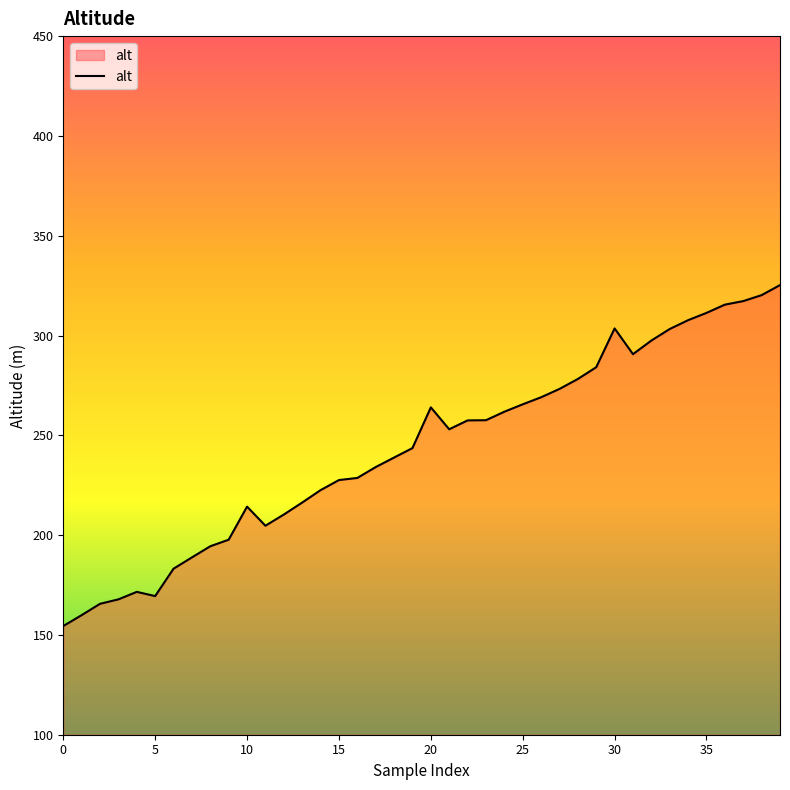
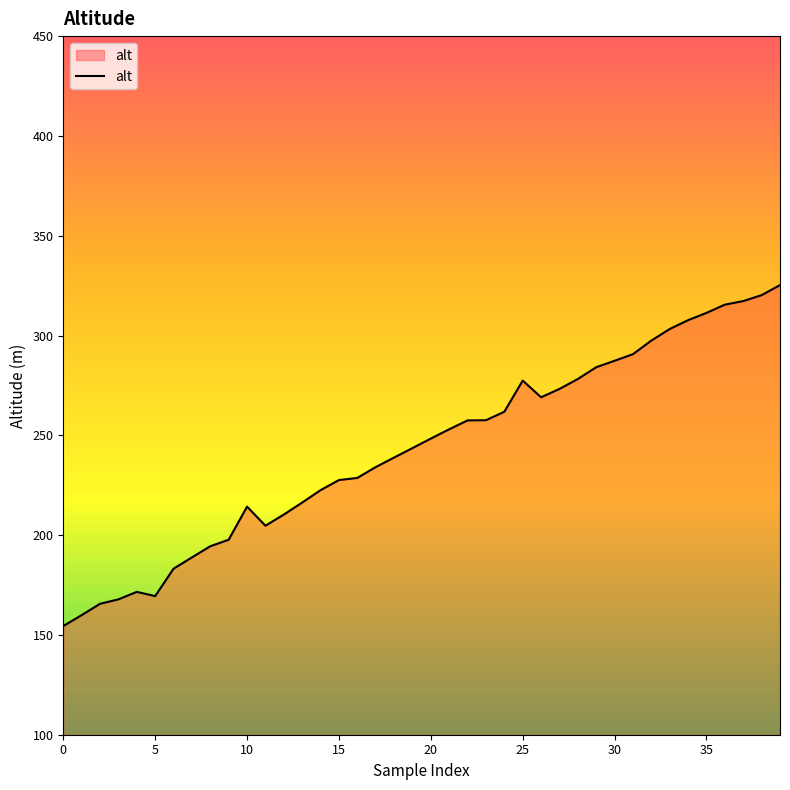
  {
    "0": 154,
    "5": 169,
    "10": 214,
    "15": 228,
-   "20": 264,
-   "25": 266,
-   "30": 304,
+   "20": 248,
+   "25": 277,
+   "30": 287,
    "35": 311
  }
